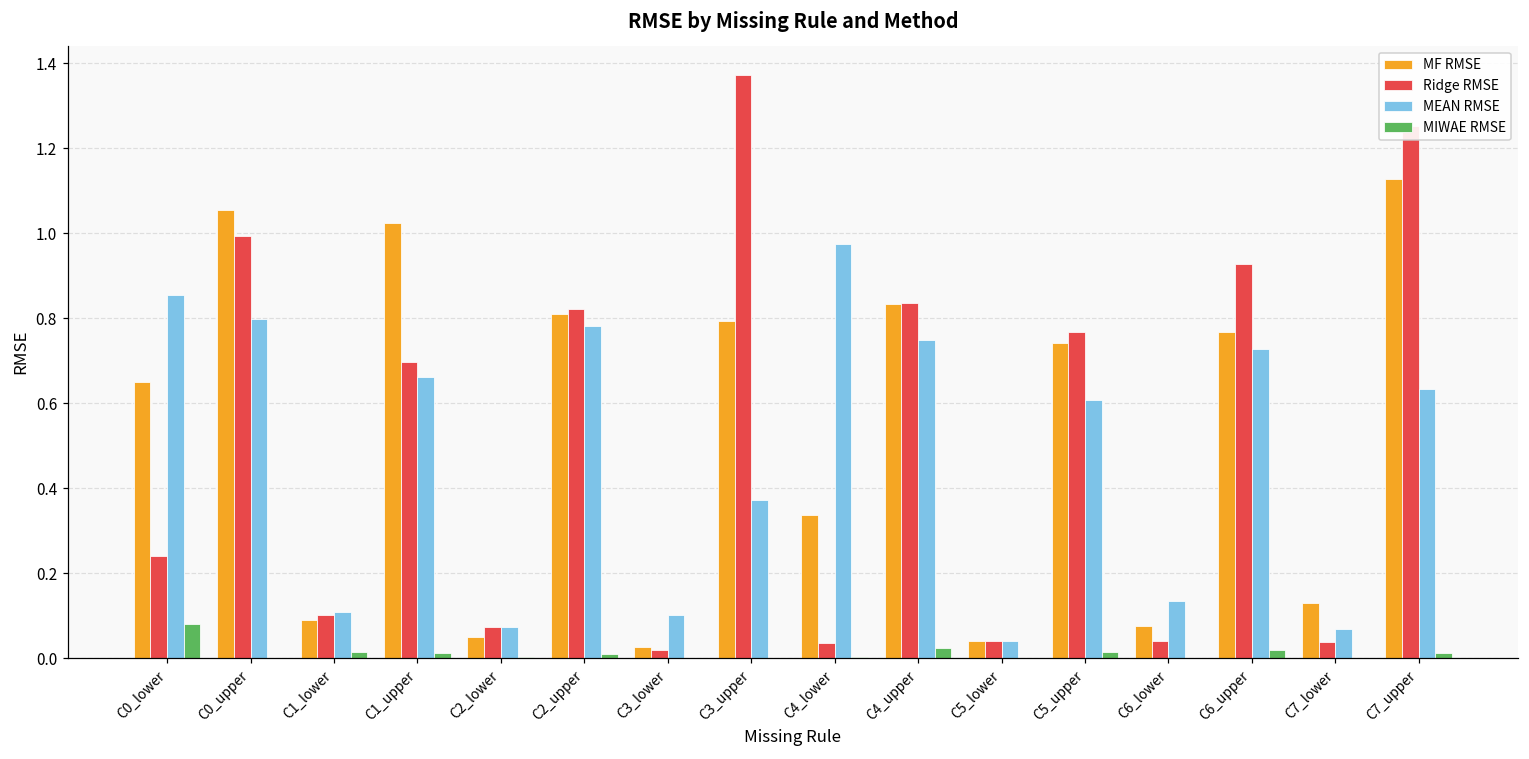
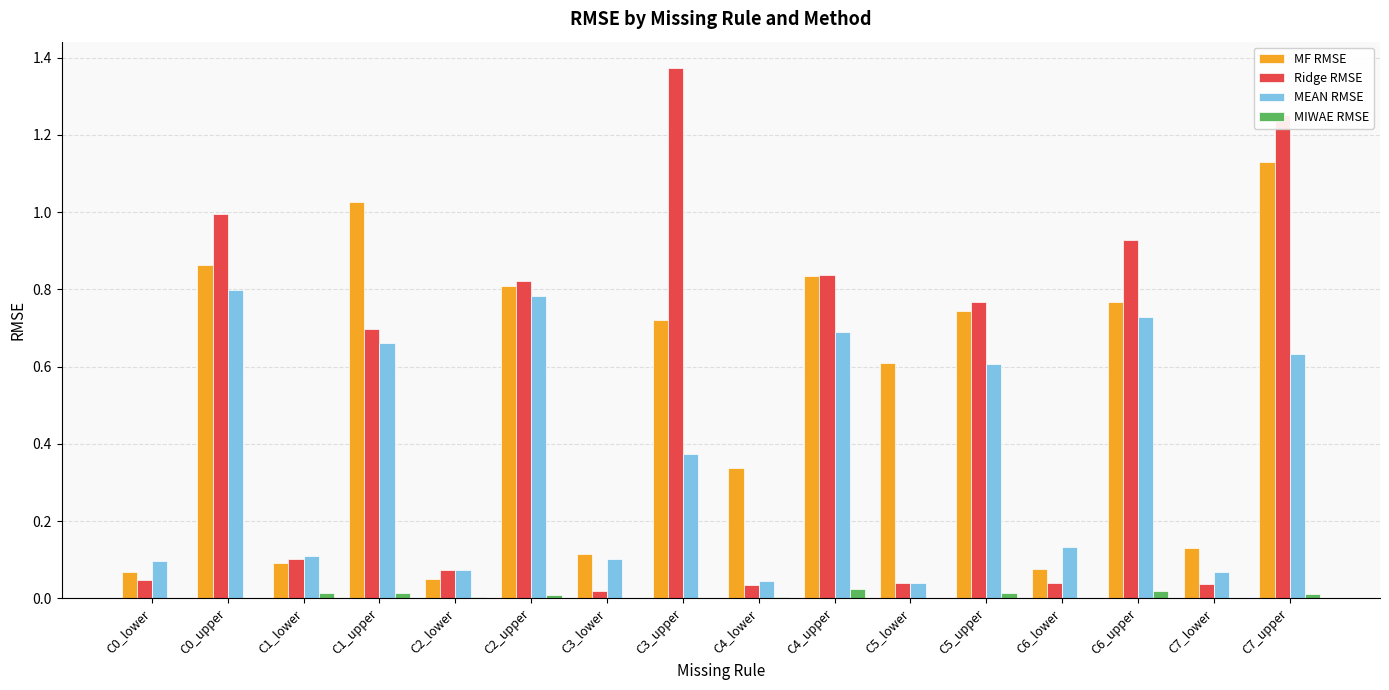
  {
    "MF RMSE": {
-     "C0_lower": 0.65,
-     "C0_upper": 1.06,
+     "C0_lower": 0.07,
+     "C0_upper": 0.86,
      "C1_lower": 0.09,
      "C1_upper": 1.02,
      "C2_lower": 0.05,
      "C2_upper": 0.81,
-     "C3_lower": 0.03,
-     "C3_upper": 0.79,
+     "C3_lower": 0.11,
+     "C3_upper": 0.72,
      "C4_lower": 0.34,
      "C4_upper": 0.83,
-     "C5_lower": 0.04,
+     "C5_lower": 0.61,
      "C5_upper": 0.74,
      "C6_lower": 0.08,
      "C6_upper": 0.77,
      "C7_lower": 0.13,
      "C7_upper": 1.13
    },
    "Ridge RMSE": {
-     "C0_lower": 0.24,
+     "C0_lower": 0.05,
      "C0_upper": 0.99,
      "C1_lower": 0.10,
      "C1_upper": 0.70,
      "C2_lower": 0.07,
      "C2_upper": 0.82,
      "C3_lower": 0.02,
      "C3_upper": 1.37,
      "C4_lower": 0.03,
      "C4_upper": 0.84,
      "C5_lower": 0.04,
      "C5_upper": 0.77,
      "C6_lower": 0.04,
      "C6_upper": 0.93,
      "C7_lower": 0.04
    },
    "MEAN RMSE": {
-     "C0_lower": 0.85,
+     "C0_lower": 0.10,
      "C0_upper": 0.80,
      "C1_lower": 0.11,
      "C1_upper": 0.66,
      "C2_lower": 0.07,
      "C2_upper": 0.78,
      "C3_lower": 0.10,
      "C3_upper": 0.37,
-     "C4_lower": 0.98,
-     "C4_upper": 0.75,
+     "C4_lower": 0.04,
+     "C4_upper": 0.69,
      "C5_lower": 0.04,
      "C5_upper": 0.61,
      "C6_lower": 0.13,
      "C6_upper": 0.73,
      "C7_lower": 0.07,
      "C7_upper": 0.63
    },
    "MIWAE RMSE": {
-     "C0_lower": 0.08,
+     "C0_lower": 0.00,
      "C0_upper": 0.00,
      "C1_lower": 0.01,
      "C1_upper": 0.01,
      "C2_upper": 0.01,
      "C3_lower": 0.00,
      "C4_upper": 0.03,
      "C5_lower": 0.00,
      "C5_upper": 0.01,
      "C6_lower": 0.00,
      "C6_upper": 0.02,
      "C7_lower": 0.00,
      "C7_upper": 0.01
    }
  }
